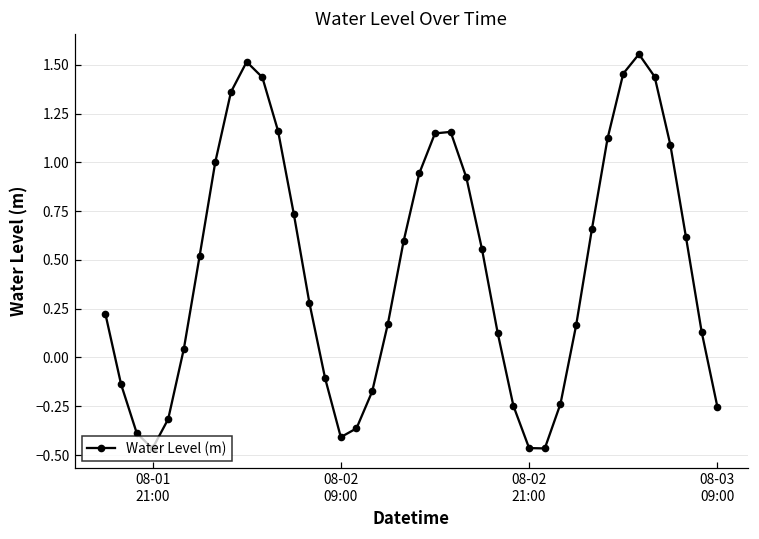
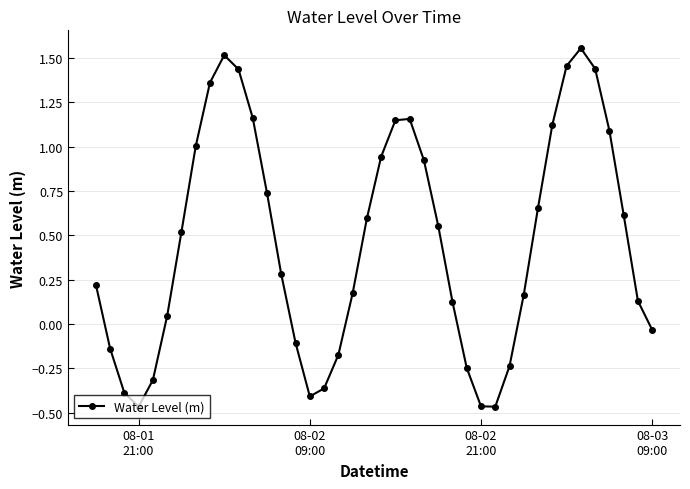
  {
    "08-02 09:00": -0.41,
    "08-02 21:00": -0.46,
-   "08-03 09:00": -0.25
+   "08-03 09:00": -0.03
  }
